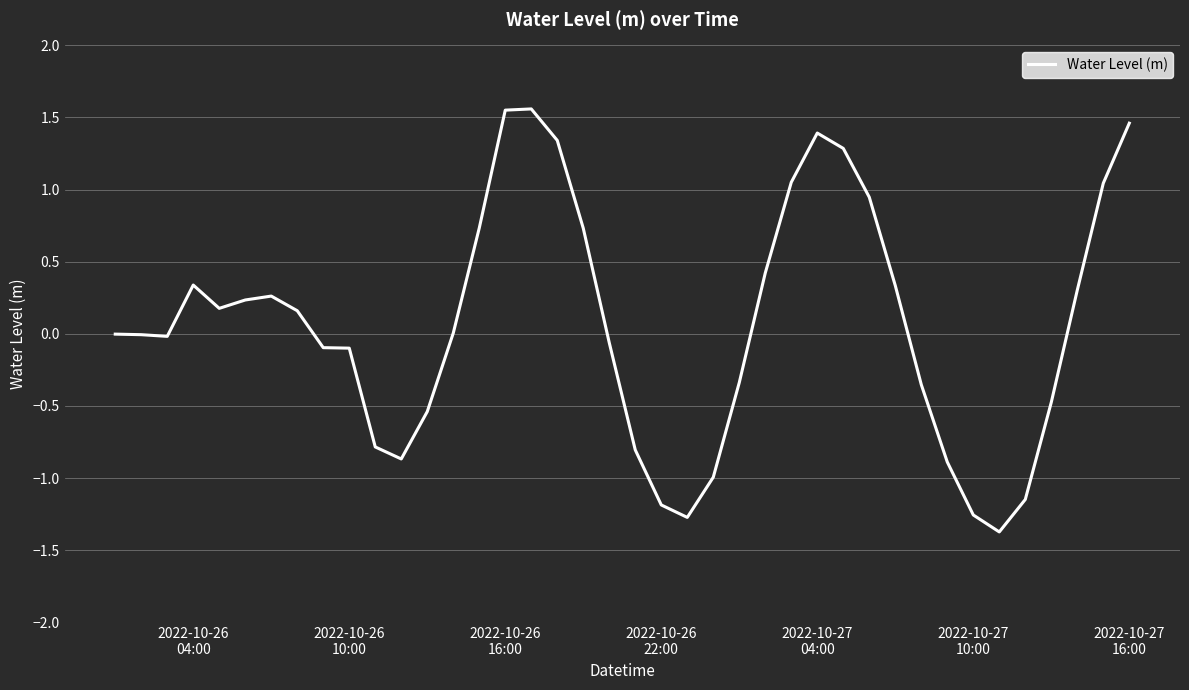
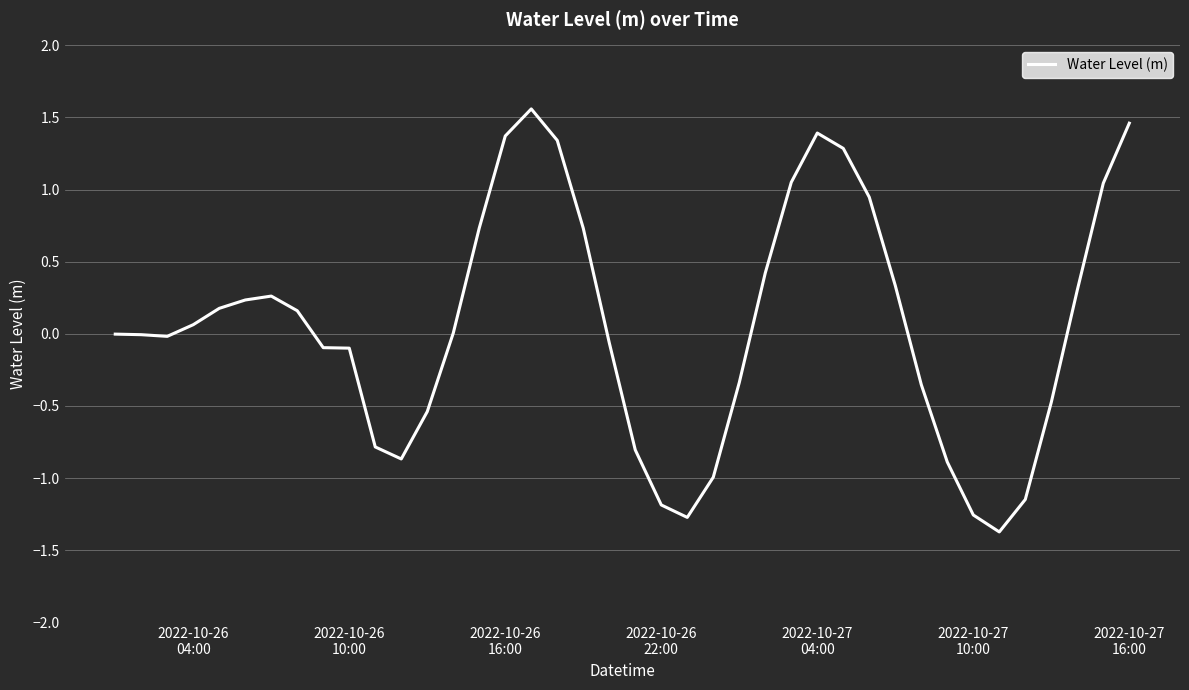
  {
-   "2022-10-26 04:00": 0.34,
+   "2022-10-26 04:00": 0.06,
    "2022-10-26 10:00": -0.10,
-   "2022-10-26 16:00": 1.55,
+   "2022-10-26 16:00": 1.37,
    "2022-10-26 22:00": -1.19,
    "2022-10-27 04:00": 1.39,
    "2022-10-27 10:00": -1.26,
    "2022-10-27 16:00": 1.46
  }
